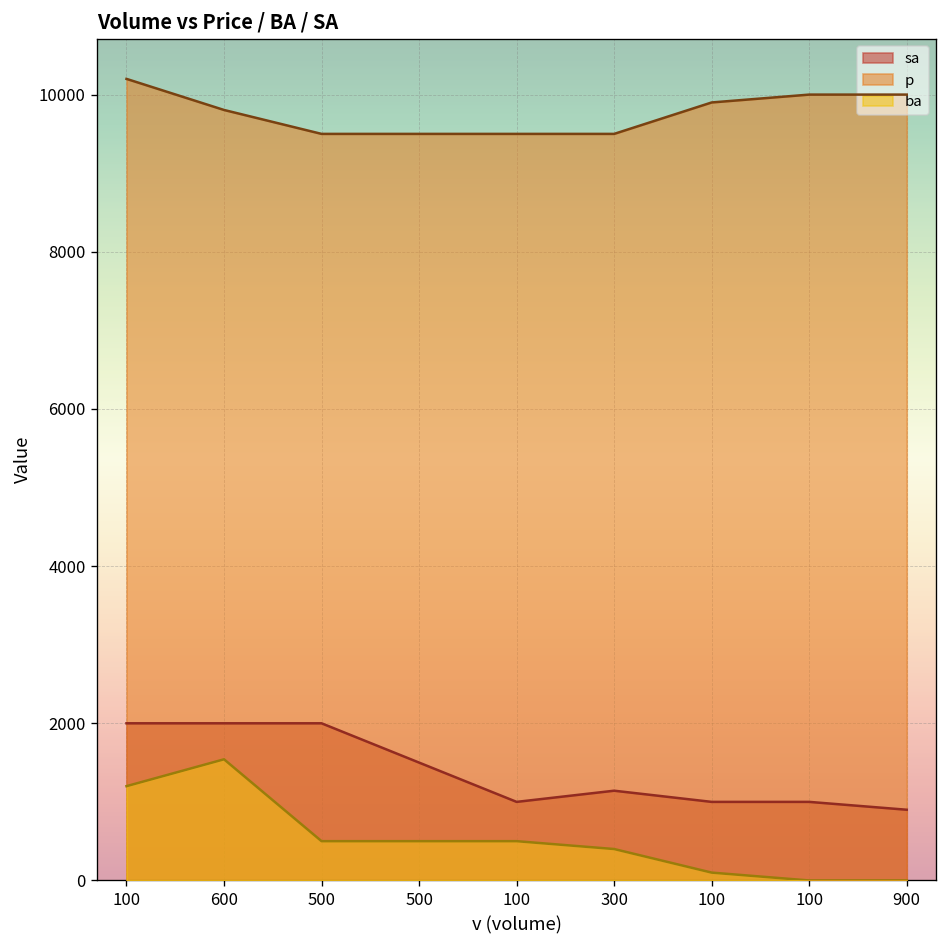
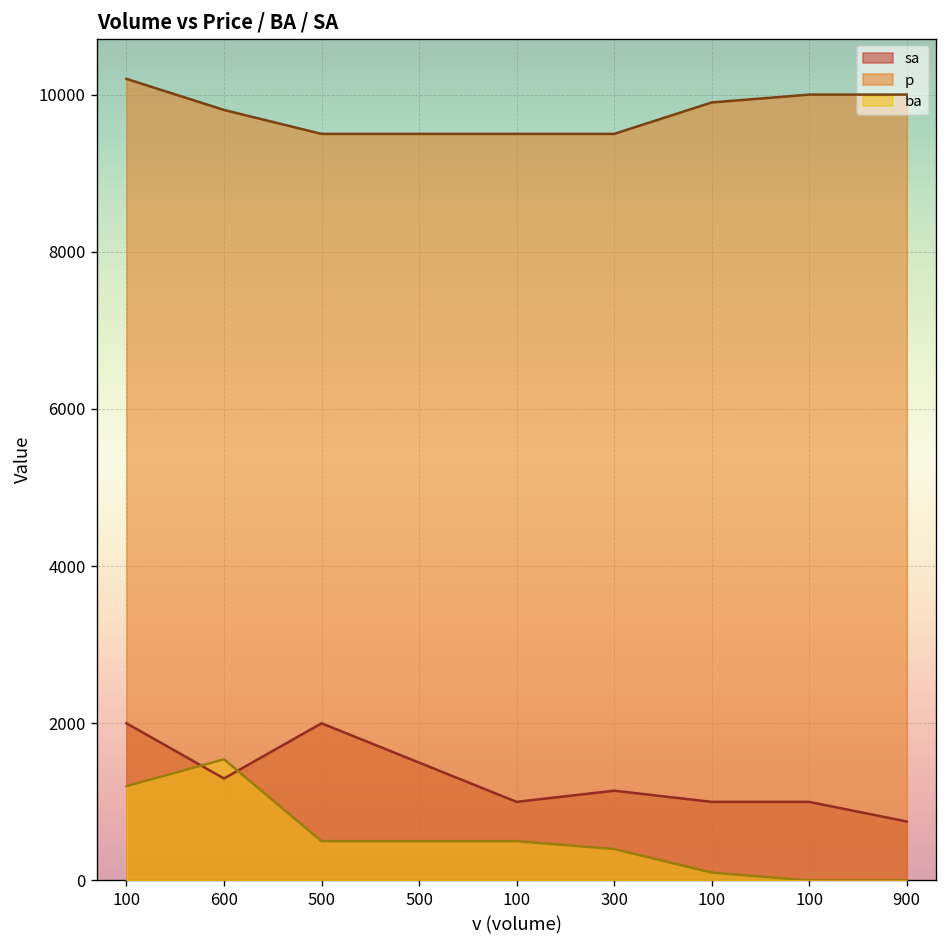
  {
    "sa": {
-     "600": 2000,
+     "600": 1300,
      "300": 1100,
-     "900": 900
+     "900": 800
    },
    "p": {
      "600": 9800,
      "300": 9500
    },
    "ba": {
      "600": 1500,
      "300": 400,
      "900": 0
    }
  }
